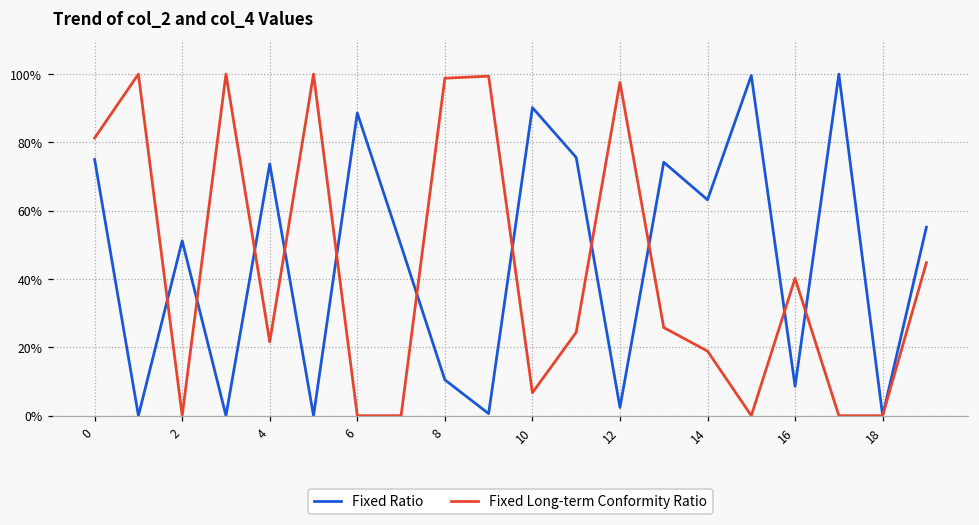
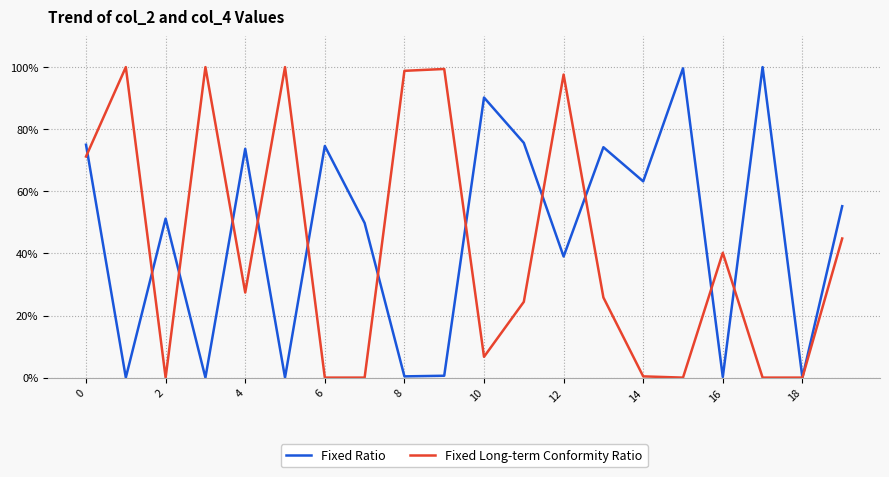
  {
    "Fixed Ratio": {
      "0": "75%",
      "2": "51%",
      "4": "74%",
-     "6": "89%",
-     "8": "11%",
+     "6": "75%",
+     "8": "0%",
      "10": "90%",
-     "12": "2%",
+     "12": "39%",
      "14": "63%",
-     "16": "9%"
+     "16": "0%"
    },
    "Fixed Long-term Conformity Ratio": {
-     "0": "81%",
+     "0": "71%",
      "2": "0%",
-     "4": "22%",
+     "4": "27%",
      "6": "0%",
      "8": "99%",
      "10": "7%",
      "12": "98%",
-     "14": "19%",
+     "14": "0%",
      "16": "40%"
    }
  }
